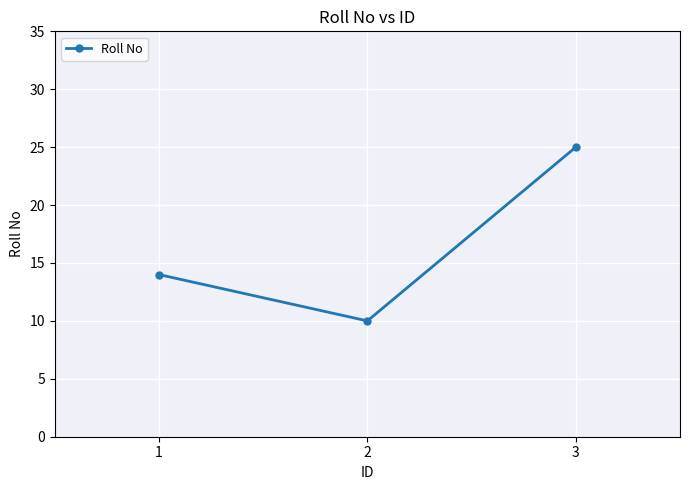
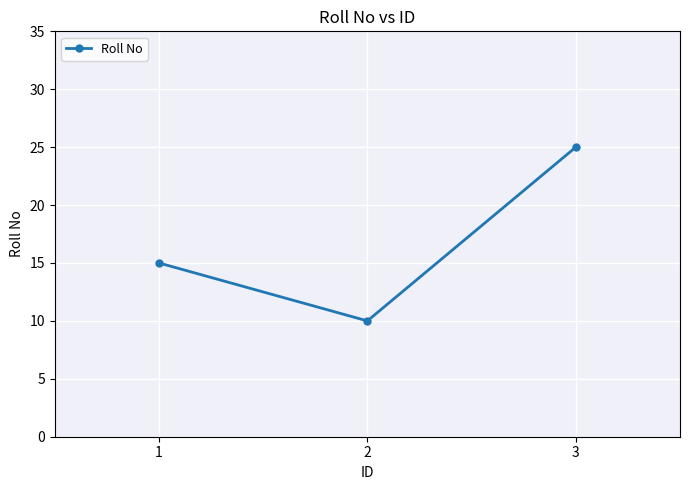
  {
-   "1": 14,
+   "1": 15,
    "2": 10,
    "3": 25
  }
